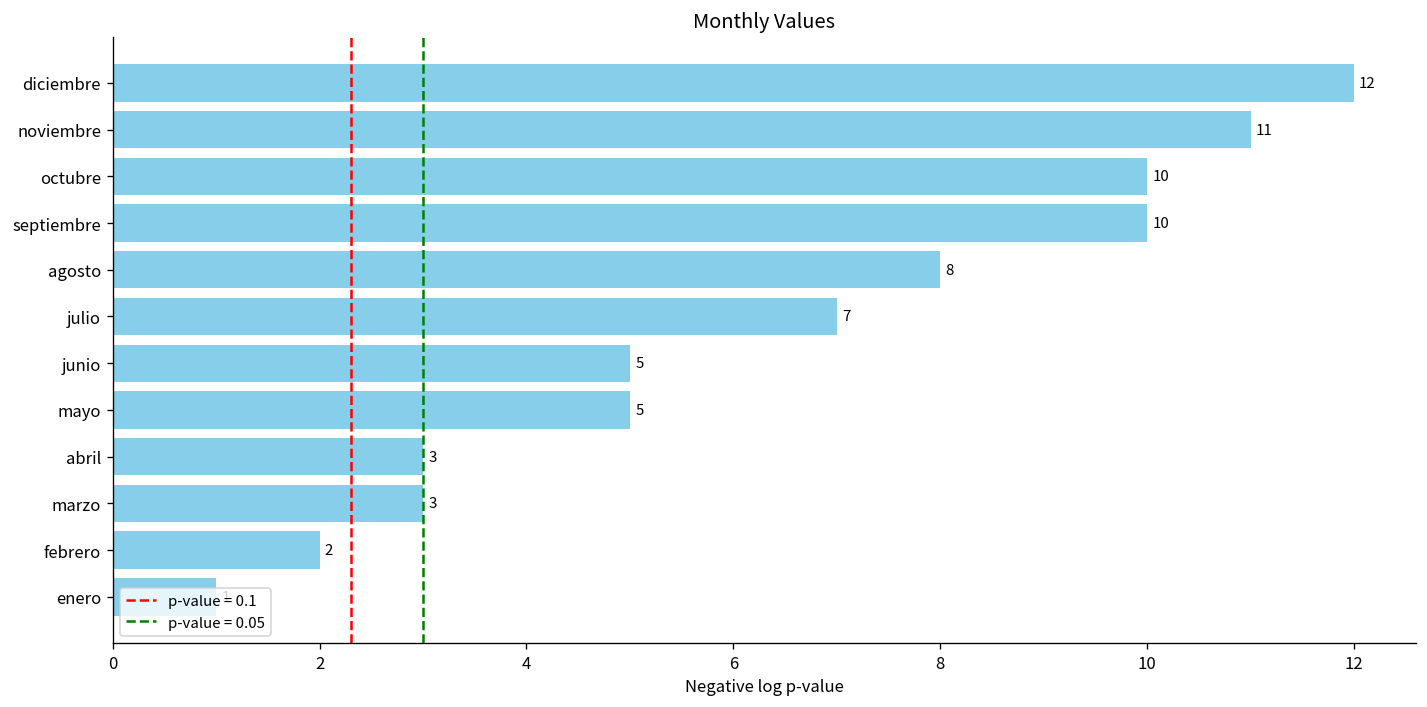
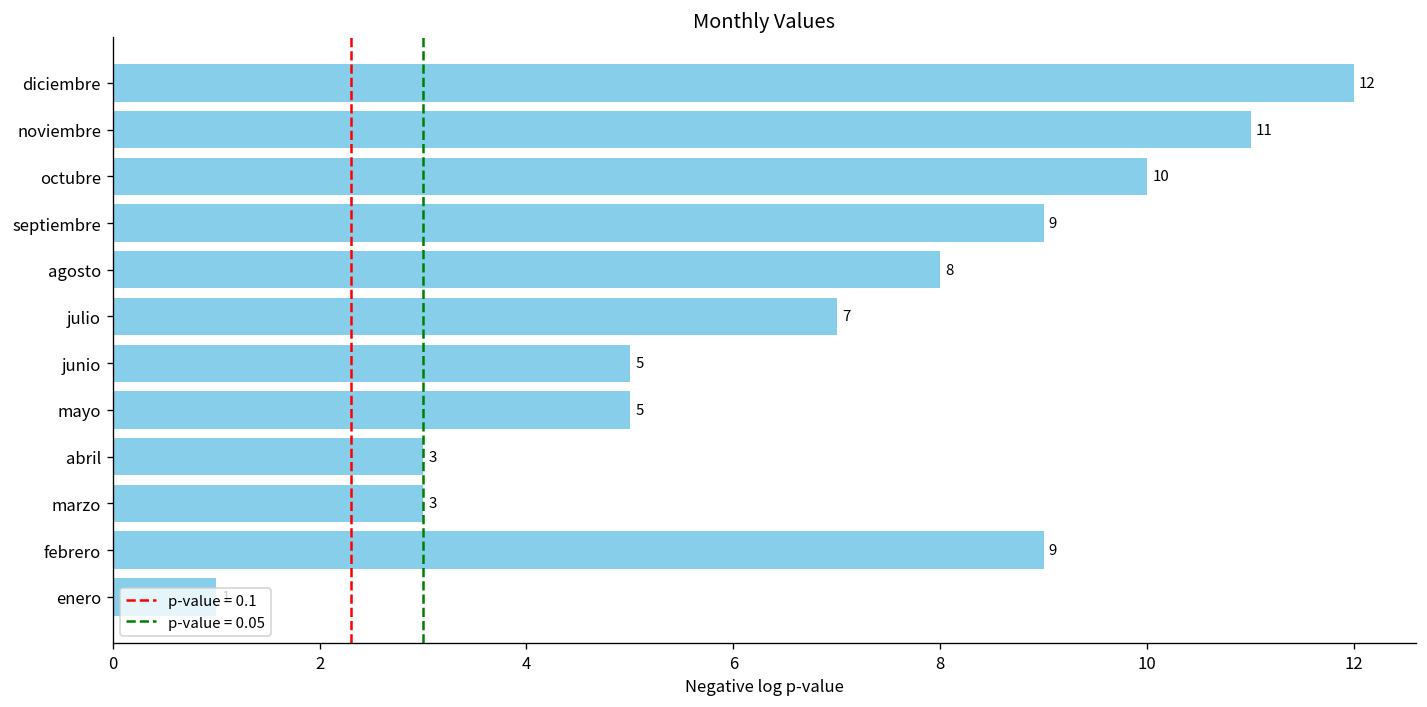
  {
    "diciembre": 12,
    "noviembre": 11,
    "octubre": 10,
-   "septiembre": 10,
+   "septiembre": 9,
    "agosto": 8,
    "julio": 7,
    "junio": 5,
    "mayo": 5,
    "abril": 3,
    "marzo": 3,
-   "febrero": 2
+   "febrero": 9
  }
